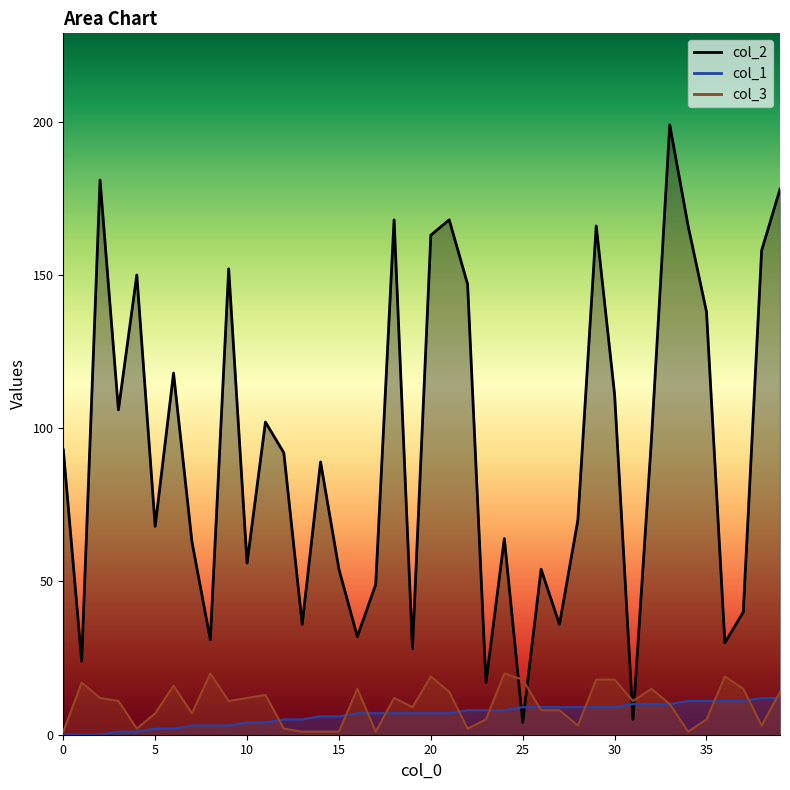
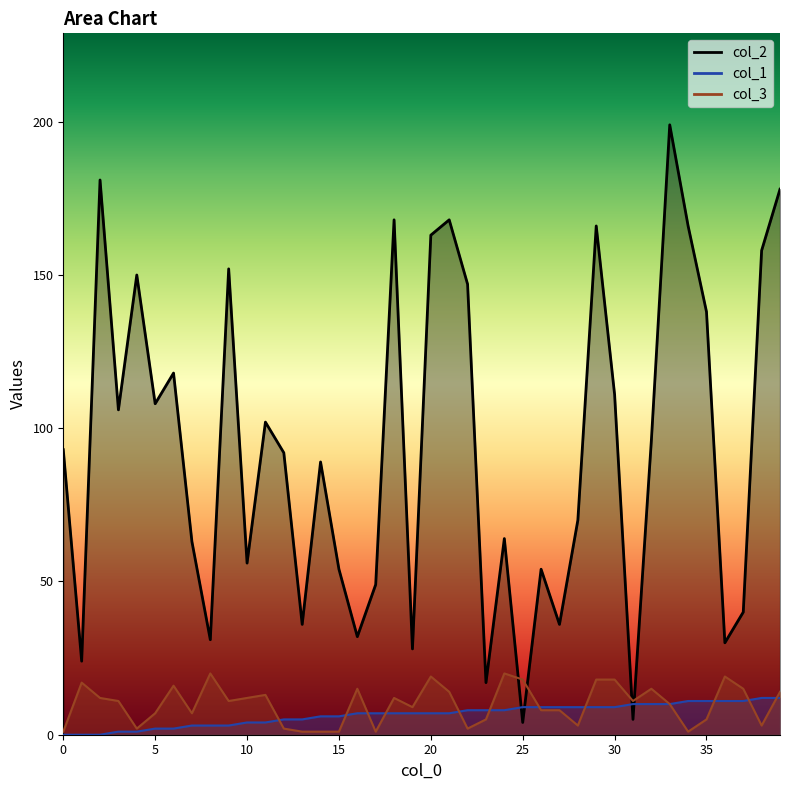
  {
    "col_2": {
      "0": 93,
-     "5": 68,
+     "5": 108,
      "10": 56,
      "15": 54,
      "20": 163,
      "25": 4,
      "30": 111,
      "35": 138
    },
    "col_1": {
      "0": 0,
      "5": 2,
      "10": 4,
      "15": 6,
      "20": 7,
      "25": 9,
      "30": 9,
      "35": 11
    },
    "col_3": {
      "0": 1,
      "5": 7,
      "10": 12,
      "15": 1,
      "20": 19,
      "25": 18,
      "30": 18,
      "35": 5
    }
  }
